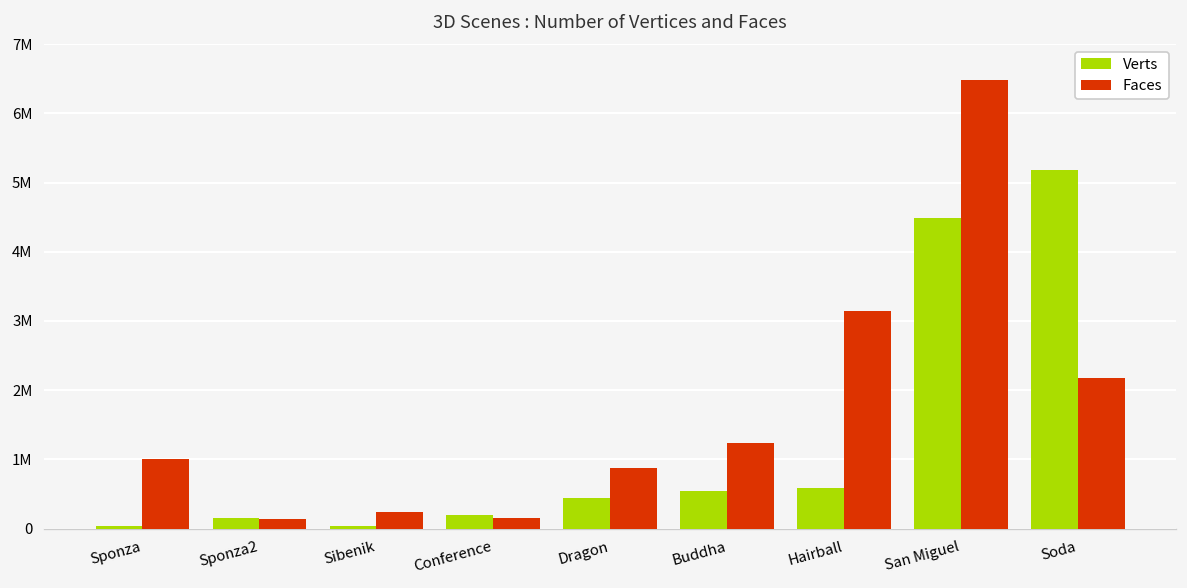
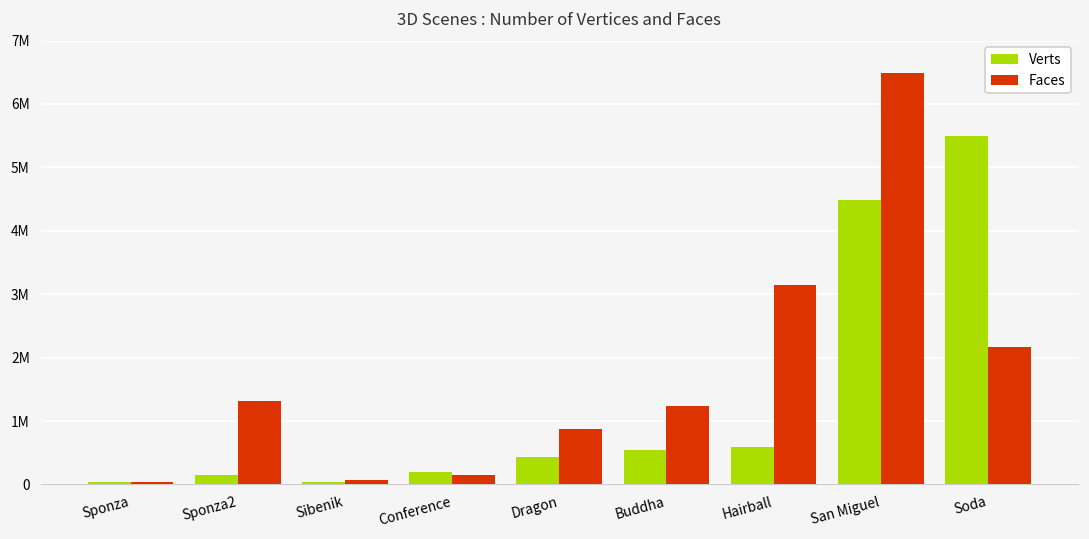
  {
    "Verts": {
      "Sponza2": 200000,
      "Conference": 200000,
      "Dragon": 400000,
      "Buddha": 500000,
      "Hairball": 600000,
      "San Miguel": 4500000,
-     "Soda": 5200000
+     "Soda": 5500000
    },
    "Faces": {
-     "Sponza": 1000000,
-     "Sponza2": 100000,
-     "Sibenik": 200000,
+     "Sponza": 0,
+     "Sponza2": 1300000,
+     "Sibenik": 100000,
      "Conference": 200000,
      "Dragon": 900000,
      "Buddha": 1200000,
      "Hairball": 3100000,
      "San Miguel": 6500000,
      "Soda": 2200000
    }
  }
